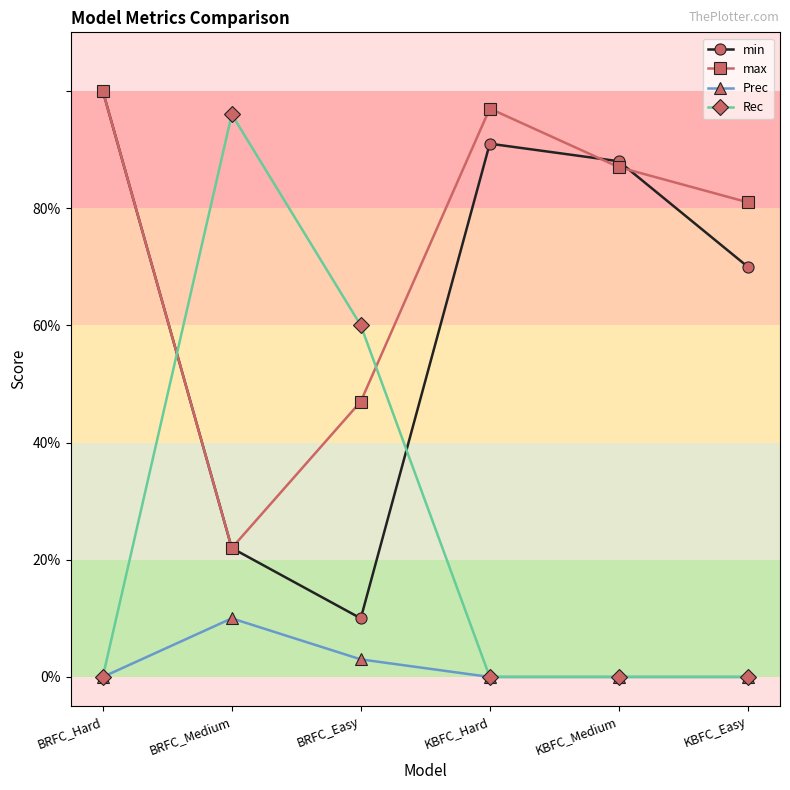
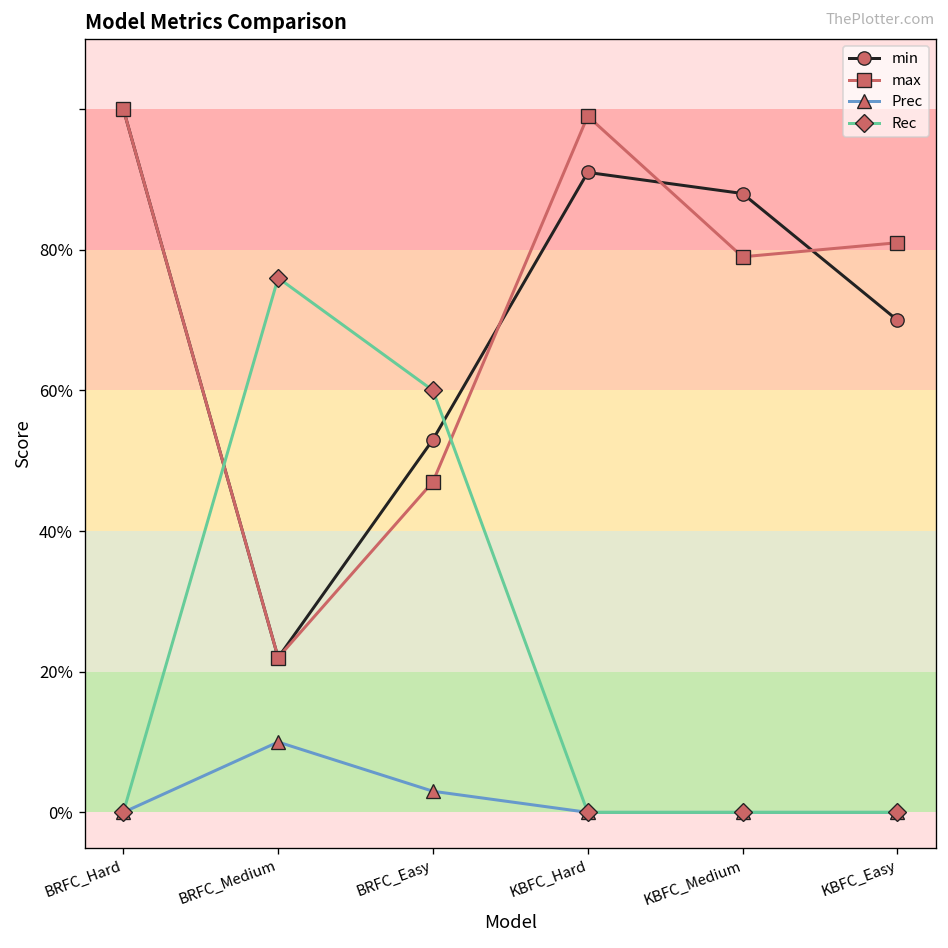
  {
    "min": {
-     "BRFC_Easy": "10%",
+     "BRFC_Easy": "53%",
      "KBFC_Hard": "91%",
      "KBFC_Medium": "88%",
      "KBFC_Easy": "70%"
    },
    "max": {
      "BRFC_Easy": "47%",
-     "KBFC_Hard": "97%",
-     "KBFC_Medium": "87%",
+     "KBFC_Hard": "99%",
+     "KBFC_Medium": "79%",
      "KBFC_Easy": "81%"
    },
    "Prec": {
      "BRFC_Medium": "10%",
      "BRFC_Easy": "3%"
    },
    "Rec": {
-     "BRFC_Medium": "96%",
+     "BRFC_Medium": "76%",
      "BRFC_Easy": "60%"
    }
  }
